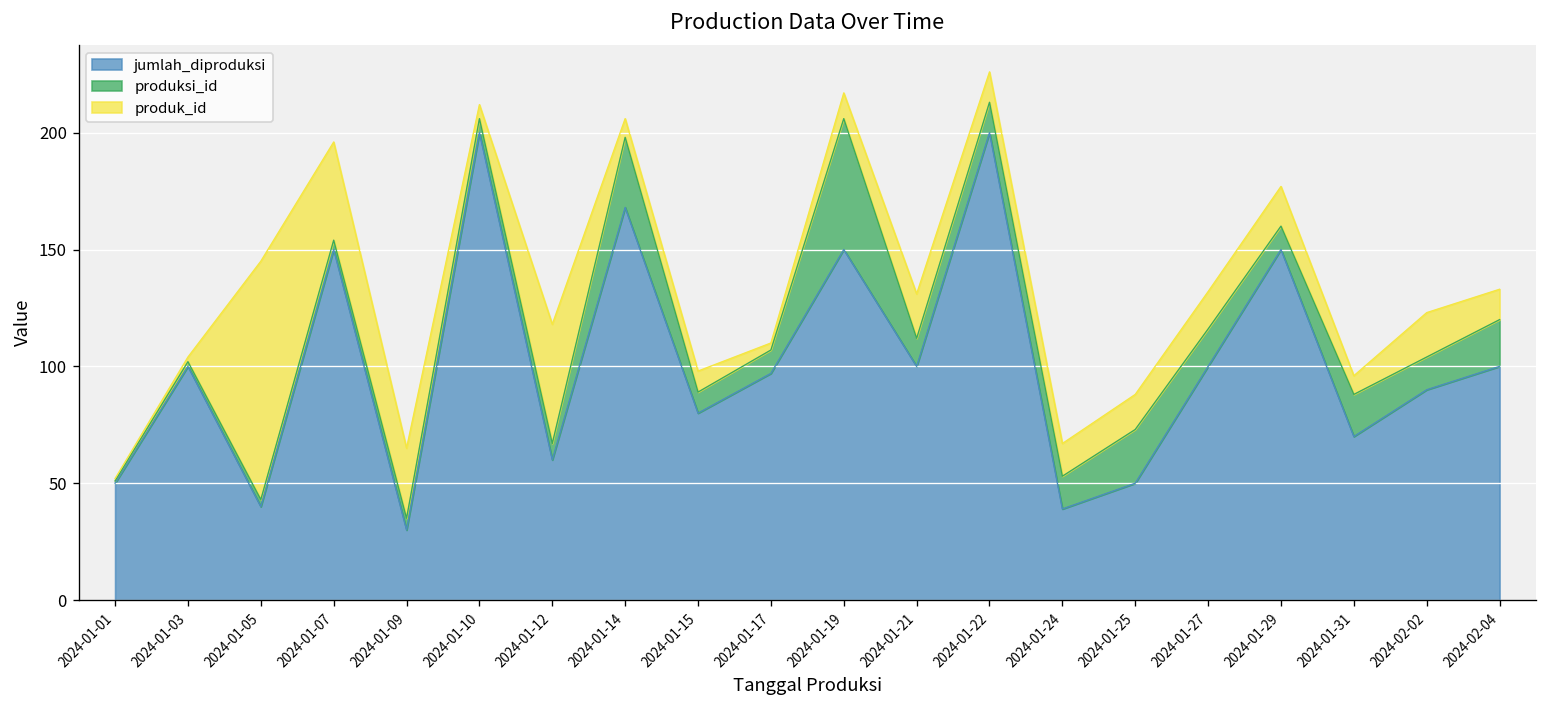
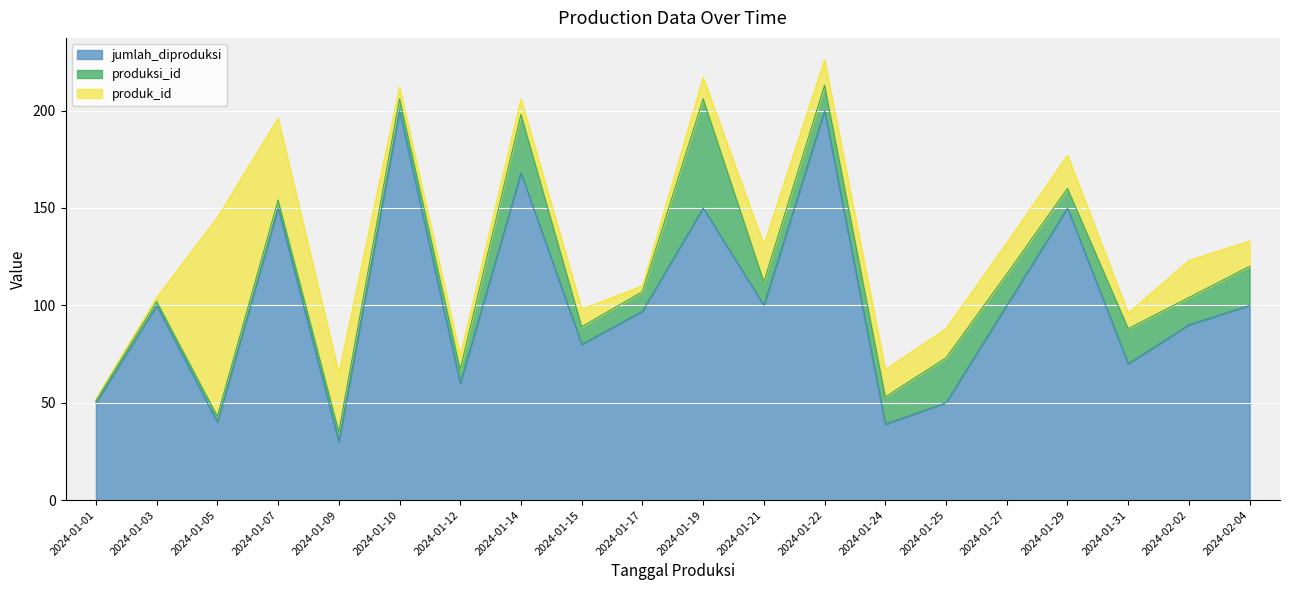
  {
    "jumlah_diproduksi": {
      "2024-01-03": 100,
      "2024-01-05": 40,
      "2024-01-07": 150,
      "2024-01-09": 30,
      "2024-01-10": 200,
      "2024-01-12": 60,
      "2024-01-14": 168,
      "2024-01-15": 80,
      "2024-01-17": 97,
      "2024-01-19": 150,
      "2024-01-21": 100,
      "2024-01-22": 200,
      "2024-01-24": 39,
      "2024-01-25": 50,
      "2024-01-27": 100,
      "2024-01-29": 150,
      "2024-01-31": 70,
      "2024-02-02": 90,
      "2024-02-04": 100
    },
    "produksi_id": {
      "2024-01-03": 2,
      "2024-01-05": 3,
      "2024-01-07": 4,
      "2024-01-09": 5,
      "2024-01-10": 6,
      "2024-01-12": 7,
      "2024-01-14": 30,
      "2024-01-15": 9,
      "2024-01-17": 10,
      "2024-01-19": 56,
      "2024-01-21": 12,
      "2024-01-22": 13,
      "2024-01-24": 14,
      "2024-01-25": 23,
      "2024-01-27": 16,
      "2024-01-29": 10,
      "2024-01-31": 18,
      "2024-02-02": 14,
      "2024-02-04": 20
    },
    "produk_id": {
      "2024-01-03": 2,
      "2024-01-05": 102,
      "2024-01-07": 42,
      "2024-01-09": 30,
      "2024-01-10": 6,
-     "2024-01-12": 51,
+     "2024-01-12": 7,
      "2024-01-14": 8,
      "2024-01-15": 9,
      "2024-01-17": 3,
      "2024-01-19": 11,
      "2024-01-21": 19,
      "2024-01-22": 13,
      "2024-01-24": 14,
      "2024-01-25": 15,
      "2024-01-27": 16,
      "2024-01-29": 17,
      "2024-01-31": 8,
      "2024-02-02": 19,
      "2024-02-04": 13
    }
  }
